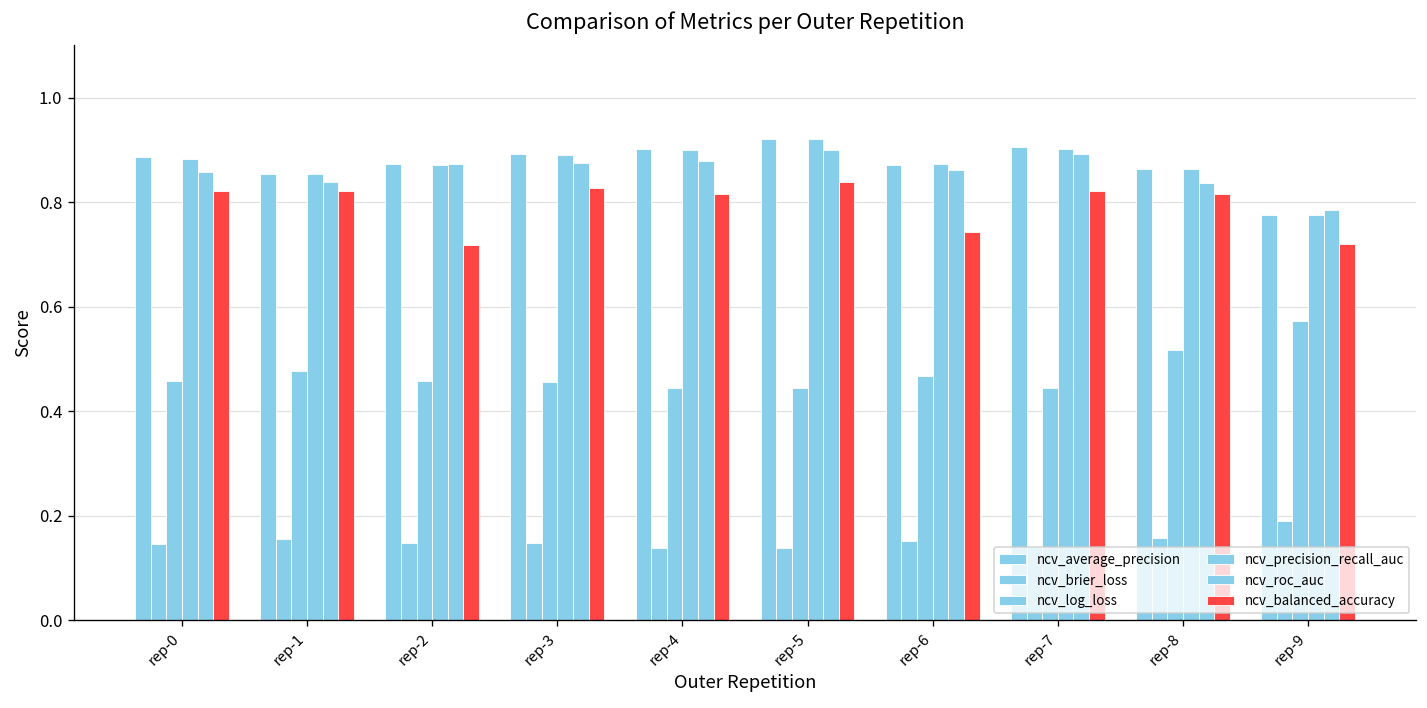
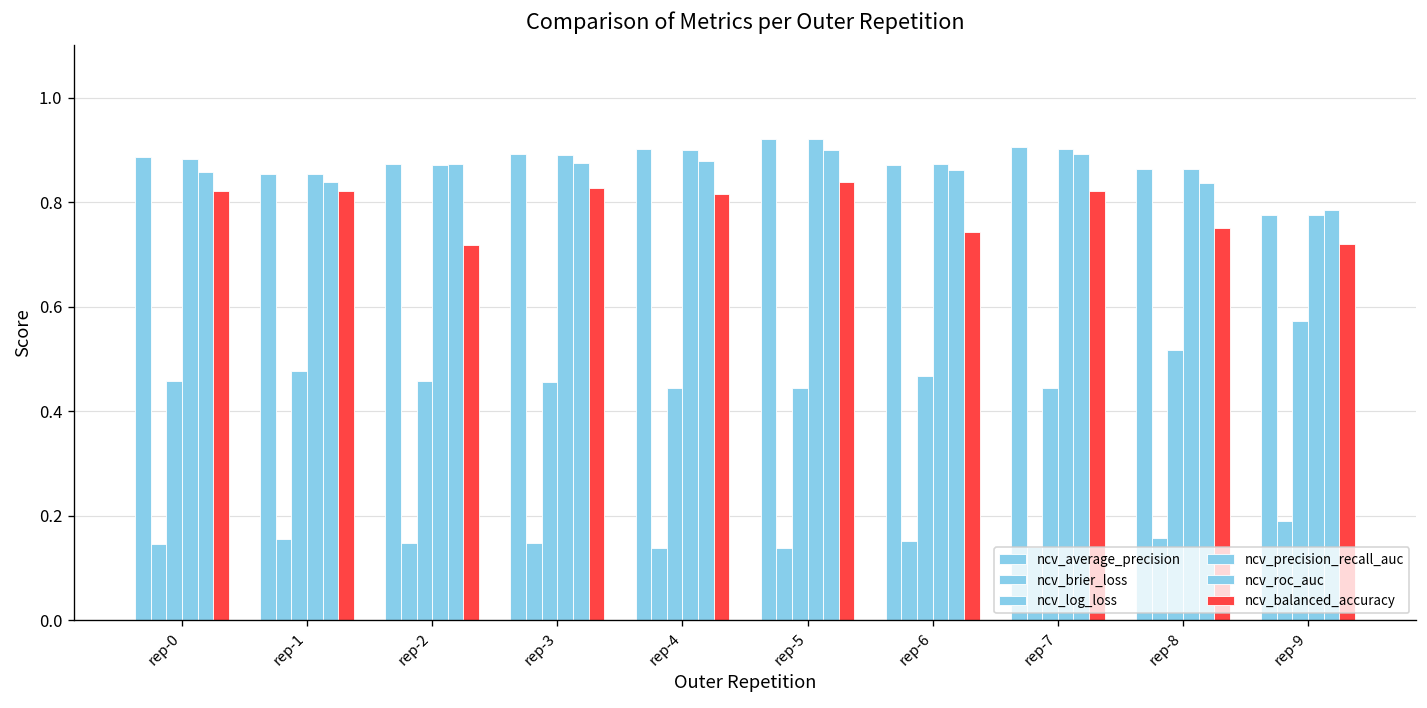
  {
    "ncv_balanced_accuracy": {
      "rep-0": 0.82,
      "rep-1": 0.82,
      "rep-2": 0.72,
      "rep-3": 0.83,
      "rep-4": 0.82,
      "rep-5": 0.84,
      "rep-6": 0.74,
      "rep-7": 0.82,
-     "rep-8": 0.82,
+     "rep-8": 0.75,
      "rep-9": 0.72
    }
  }
